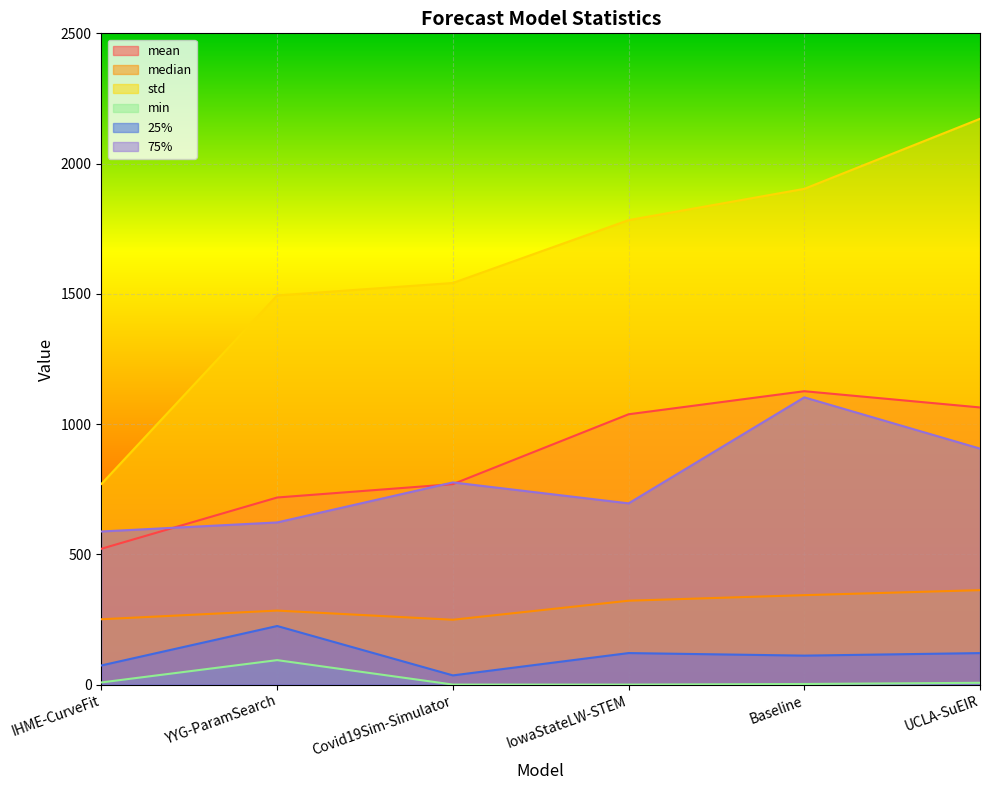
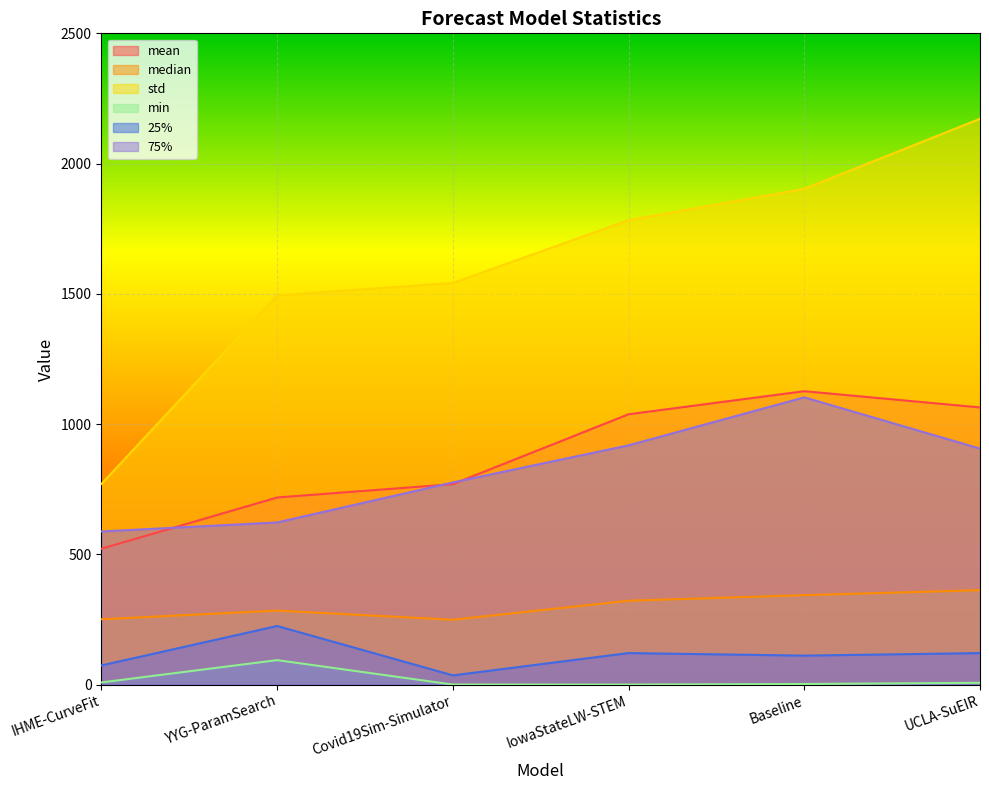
  {
    "mean": {
      "IHME-CurveFit": 520,
      "YYG-ParamSearch": 720,
      "IowaStateLW-STEM": 1040,
      "Baseline": 1130,
      "UCLA-SuEIR": 1060
    },
    "min": {
      "IHME-CurveFit": 10,
      "YYG-ParamSearch": 90,
      "Covid19Sim-Simulator": 0,
      "IowaStateLW-STEM": 0,
      "Baseline": 0,
      "UCLA-SuEIR": 10
    },
    "25%": {
      "IHME-CurveFit": 70,
      "YYG-ParamSearch": 220,
      "Covid19Sim-Simulator": 40,
      "IowaStateLW-STEM": 120,
      "Baseline": 110,
      "UCLA-SuEIR": 120
    },
    "75%": {
      "IHME-CurveFit": 590,
      "YYG-ParamSearch": 620,
-     "IowaStateLW-STEM": 700,
+     "IowaStateLW-STEM": 920,
      "Baseline": 1100,
      "UCLA-SuEIR": 910
    }
  }
